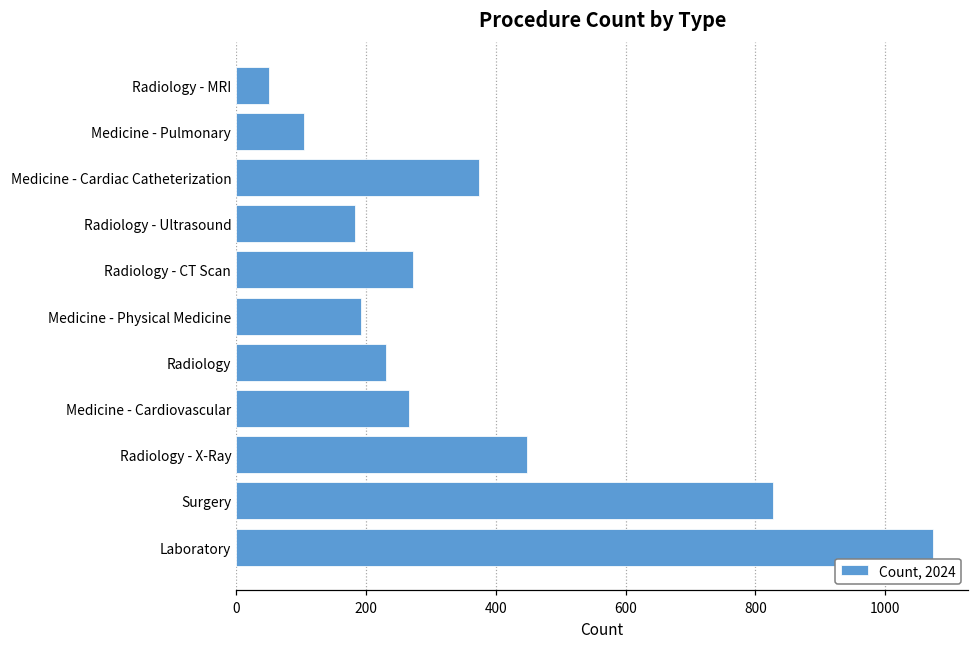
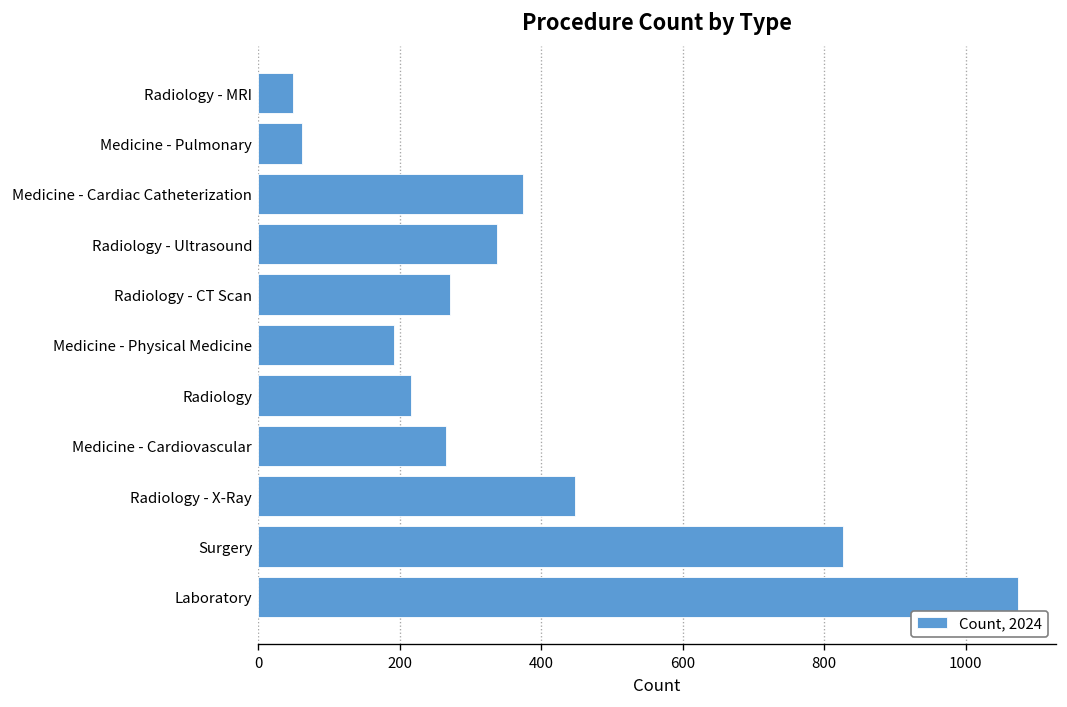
  {
    "Radiology - MRI": 50,
-   "Medicine - Pulmonary": 100,
+   "Medicine - Pulmonary": 60,
    "Medicine - Cardiac Catheterization": 370,
-   "Radiology - Ultrasound": 180,
+   "Radiology - Ultrasound": 340,
    "Radiology - CT Scan": 270,
    "Medicine - Physical Medicine": 190,
-   "Radiology": 230,
+   "Radiology": 220,
    "Medicine - Cardiovascular": 270,
    "Radiology - X-Ray": 450,
    "Surgery": 830,
    "Laboratory": 1070
  }
